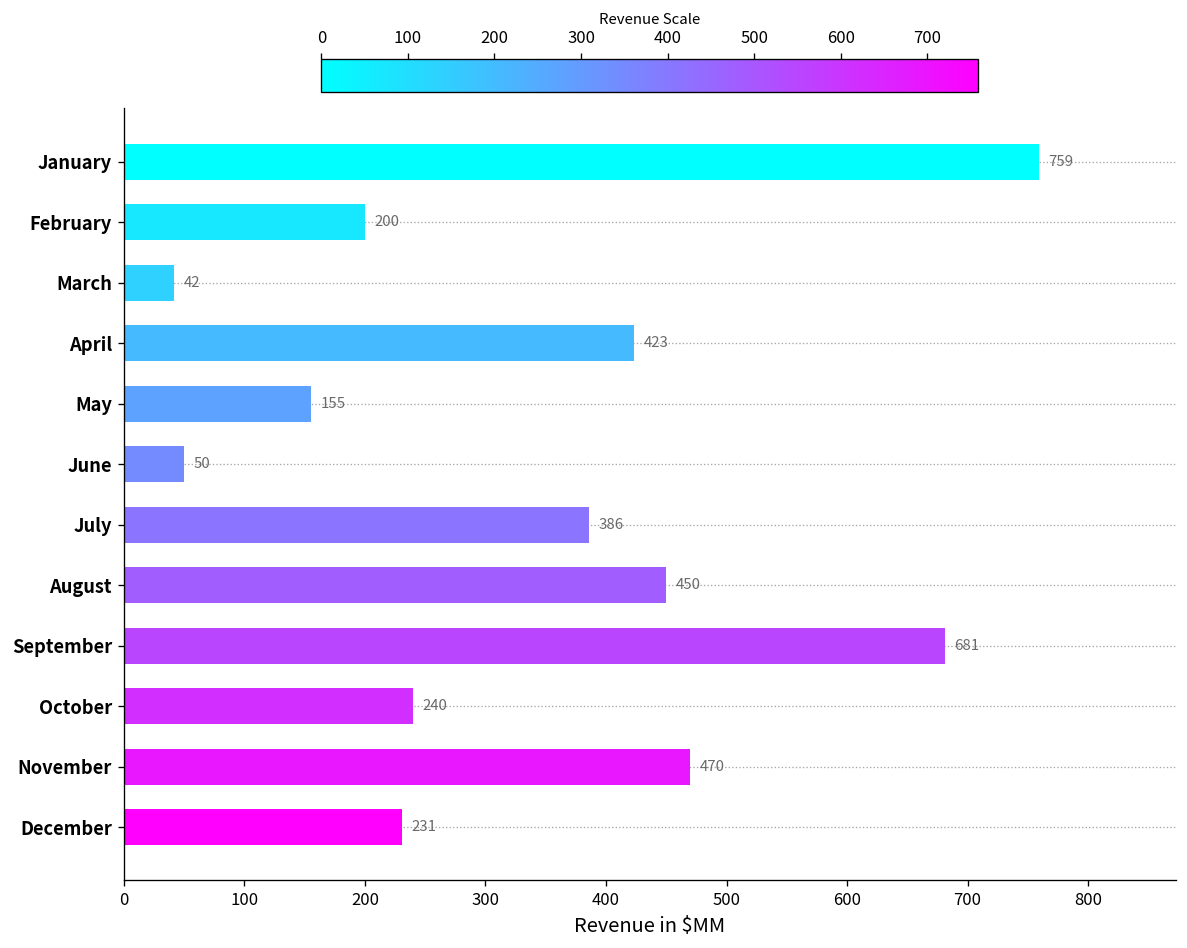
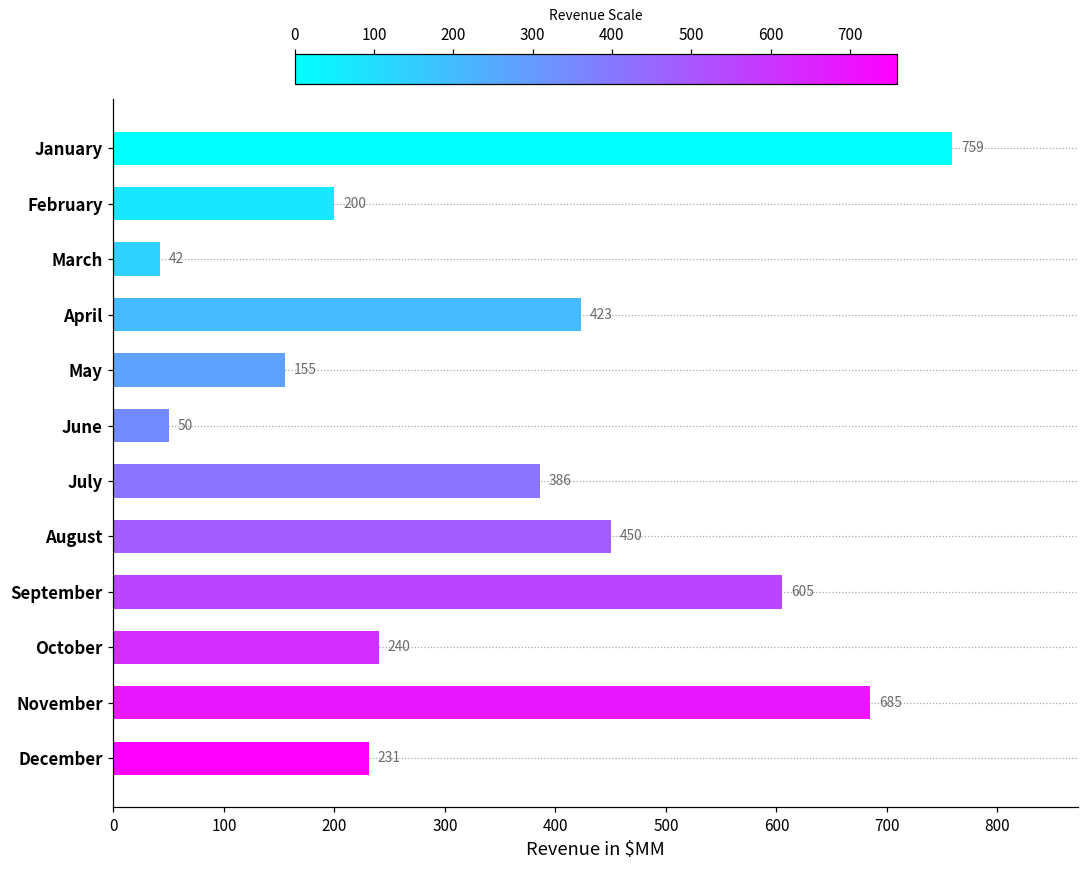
  {
    "January": 759,
    "February": 200,
    "March": 42,
    "April": 423,
    "May": 155,
    "June": 50,
    "July": 386,
    "August": 450,
-   "September": 681,
+   "September": 605,
    "October": 240,
-   "November": 470,
+   "November": 685,
    "December": 231
  }
